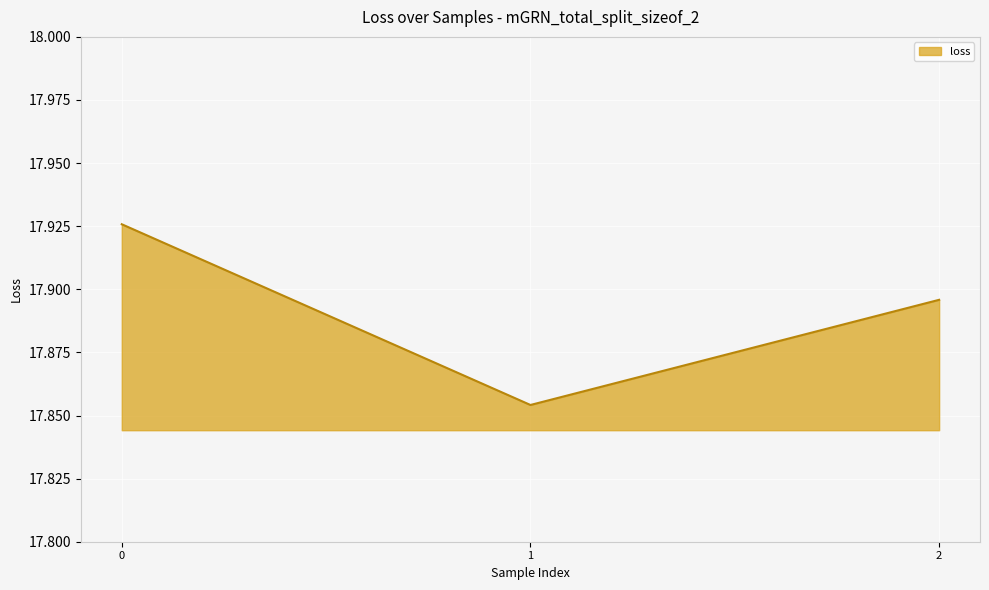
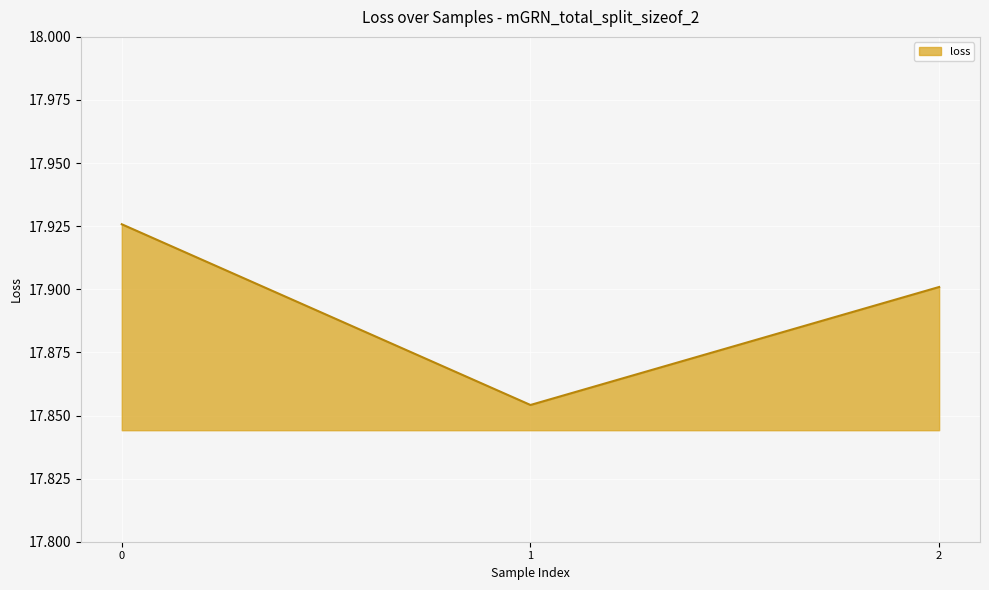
  {
    "0": 17.926,
    "1": 17.854,
-   "2": 17.896
+   "2": 17.901
  }
